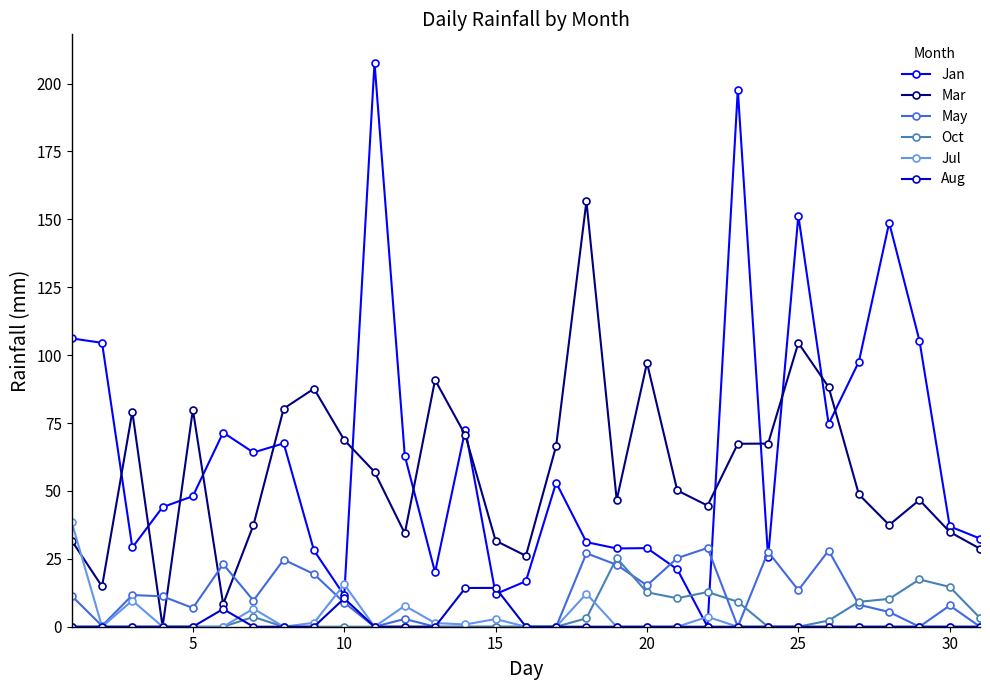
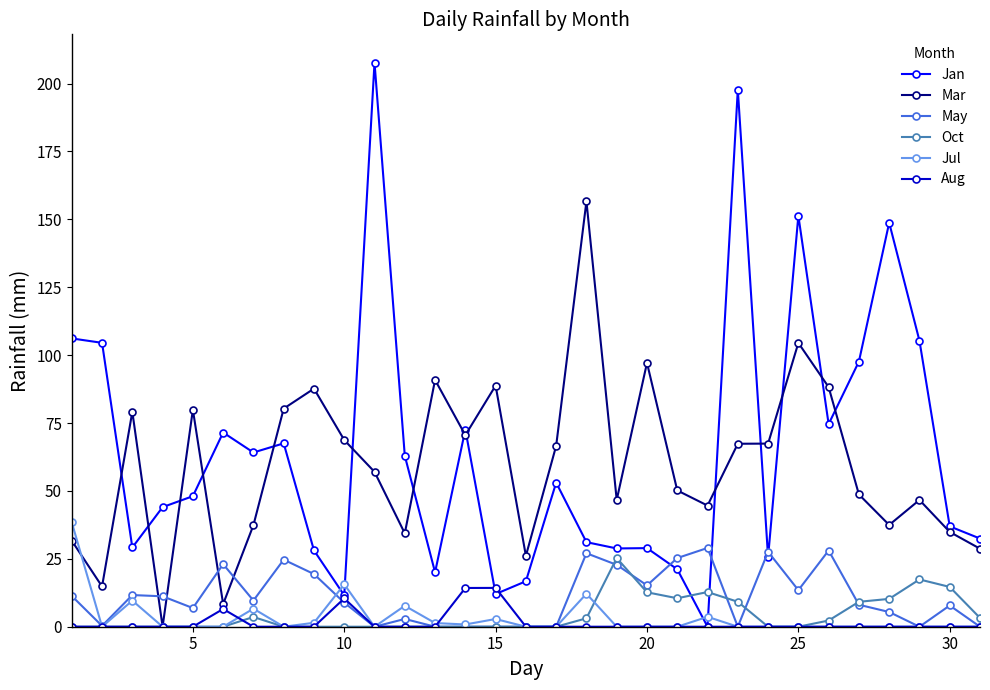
  {
    "Mar": {
      "5": 80,
      "10": 69,
-     "15": 32,
+     "15": 89,
      "20": 97,
      "25": 105,
      "30": 35
    }
  }
